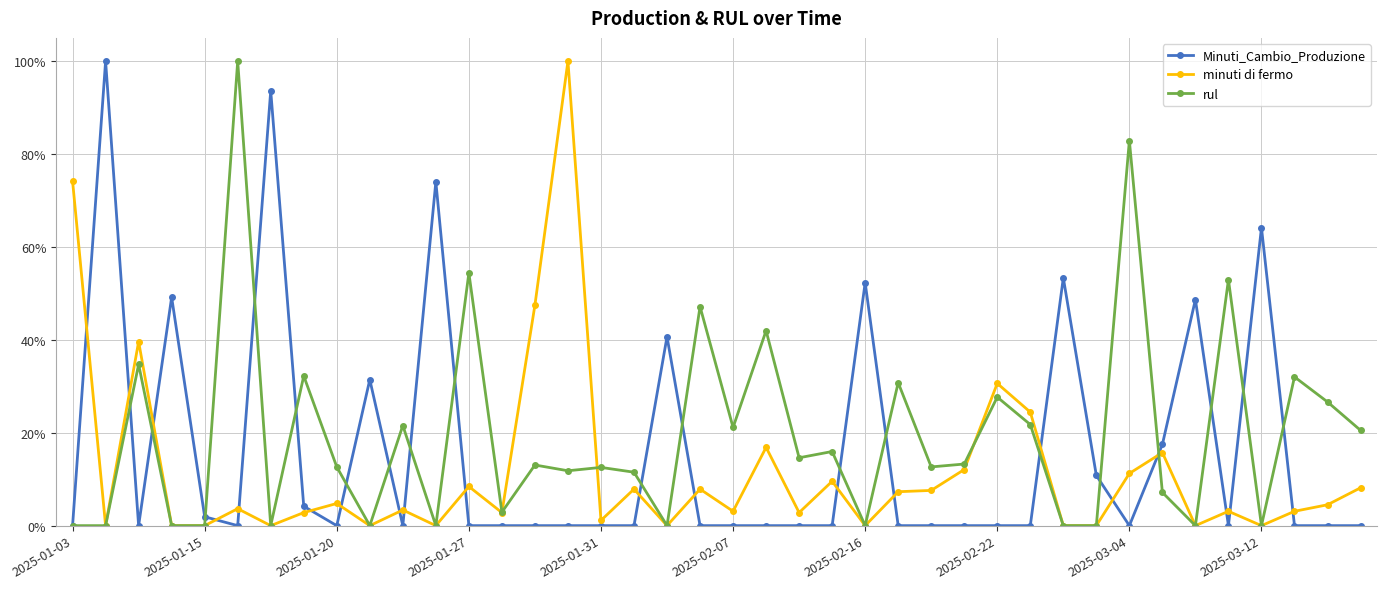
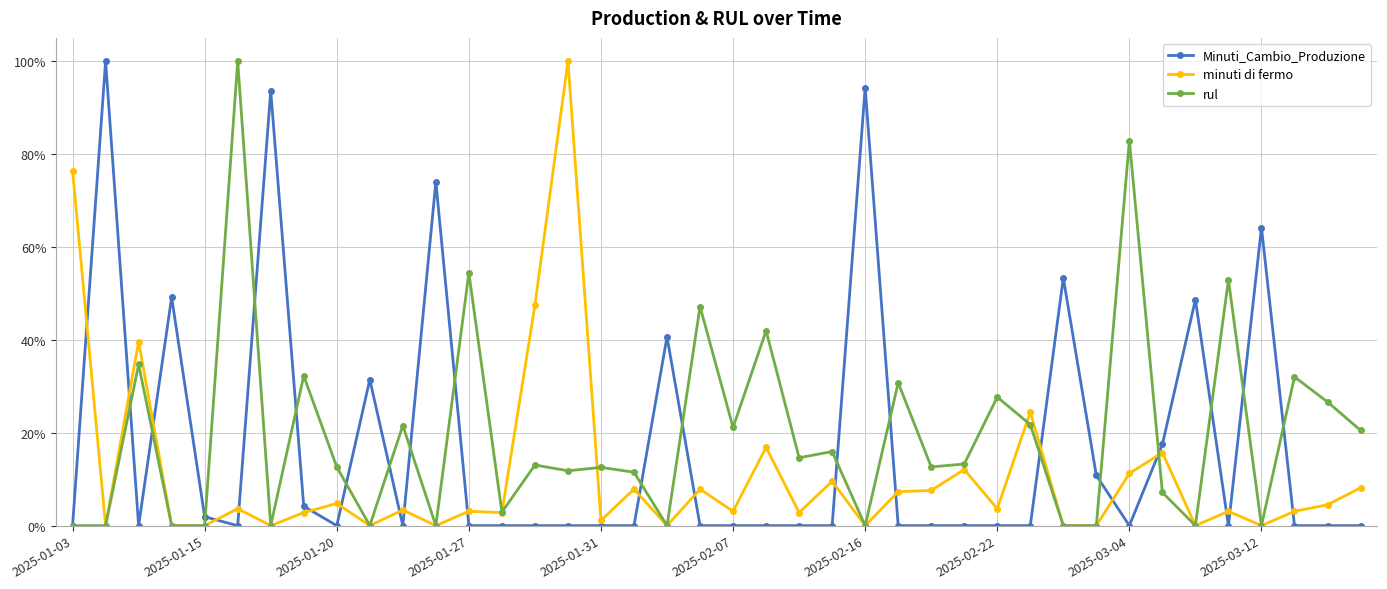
  {
    "Minuti_Cambio_Produzione": {
      "2025-01-15": "2%",
      "2025-01-20": "0%",
      "2025-01-27": "0%",
      "2025-01-31": "0%",
      "2025-02-07": "0%",
-     "2025-02-16": "52%",
+     "2025-02-16": "94%",
      "2025-02-22": "0%",
      "2025-03-04": "0%",
      "2025-03-12": "64%"
    },
    "minuti di fermo": {
-     "2025-01-03": "74%",
+     "2025-01-03": "76%",
      "2025-01-20": "5%",
-     "2025-01-27": "8%",
+     "2025-01-27": "3%",
      "2025-01-31": "1%",
      "2025-02-07": "3%",
-     "2025-02-22": "31%",
+     "2025-02-22": "4%",
      "2025-03-04": "11%"
    },
    "rul": {
      "2025-01-20": "13%",
      "2025-01-27": "54%",
      "2025-01-31": "13%",
      "2025-02-07": "21%",
      "2025-02-22": "28%",
      "2025-03-04": "83%"
    }
  }
